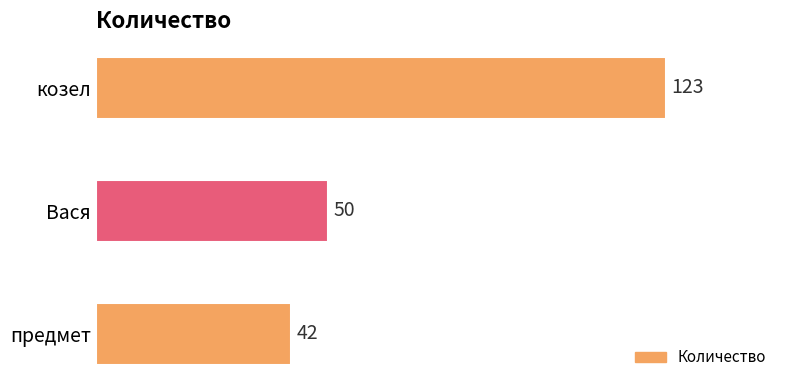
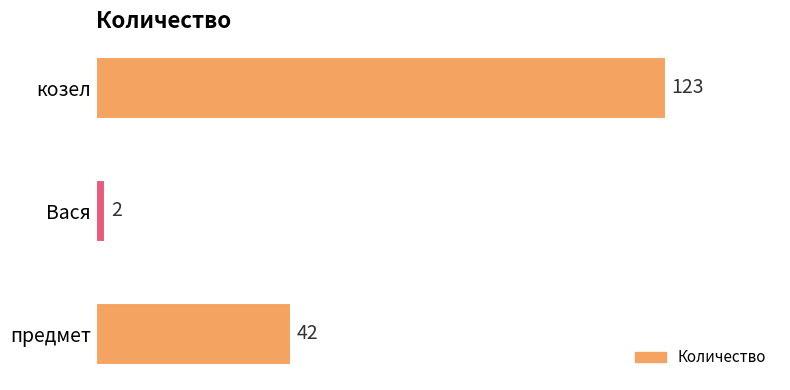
  {
    "козел": 123,
-   "Вася": 50,
+   "Вася": 2,
    "предмет": 42
  }
